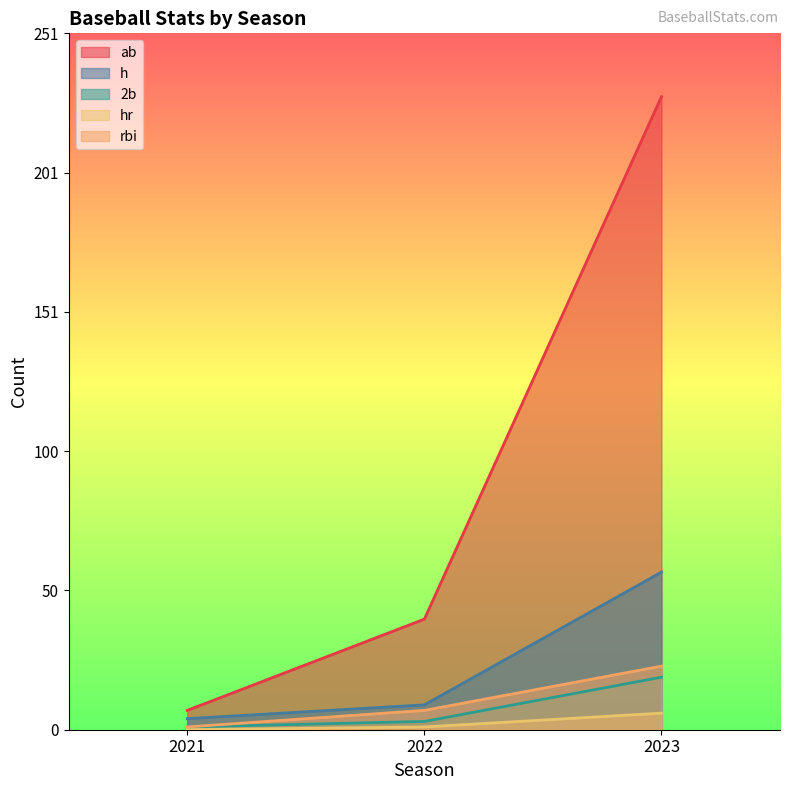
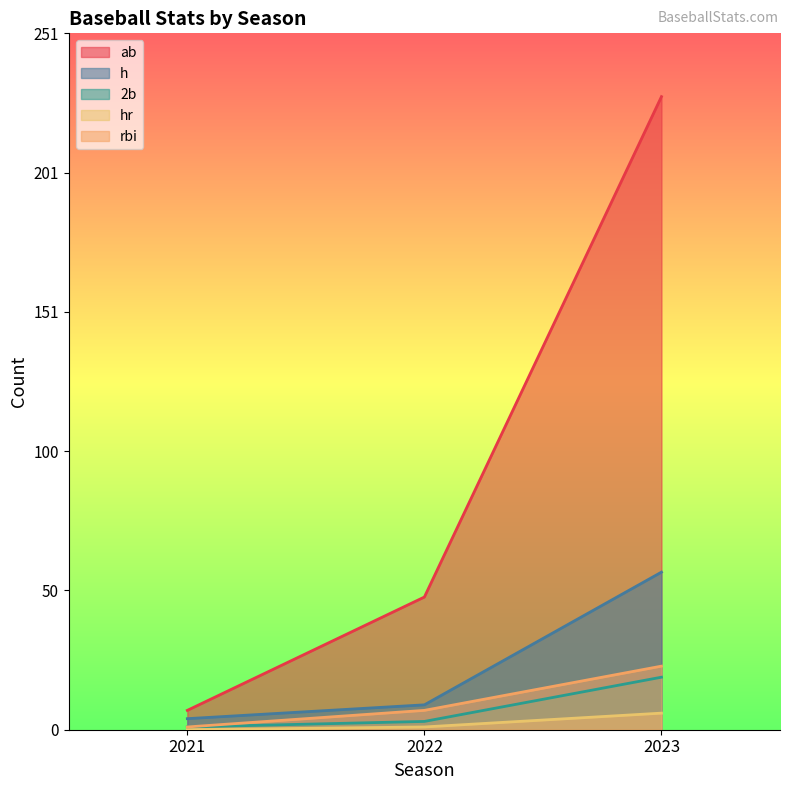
  {
    "ab": {
      "2021": 7,
-     "2022": 40,
+     "2022": 48,
      "2023": 229
    }
  }
